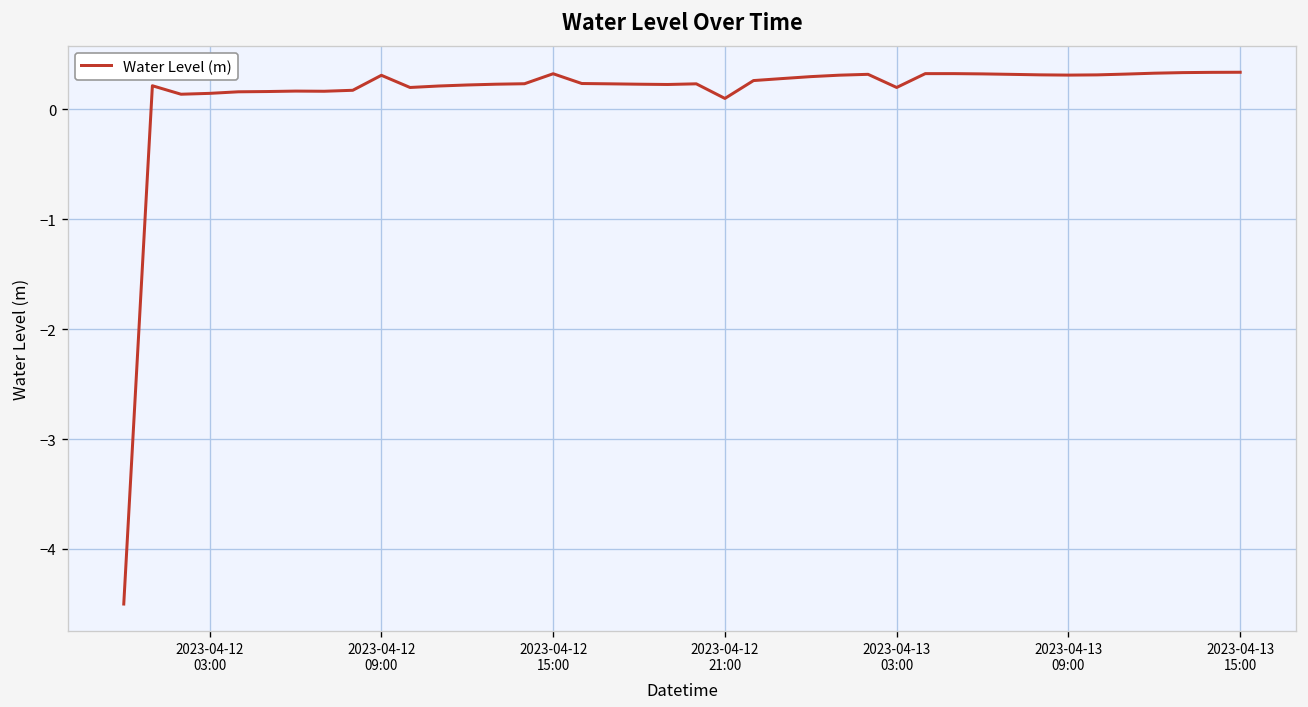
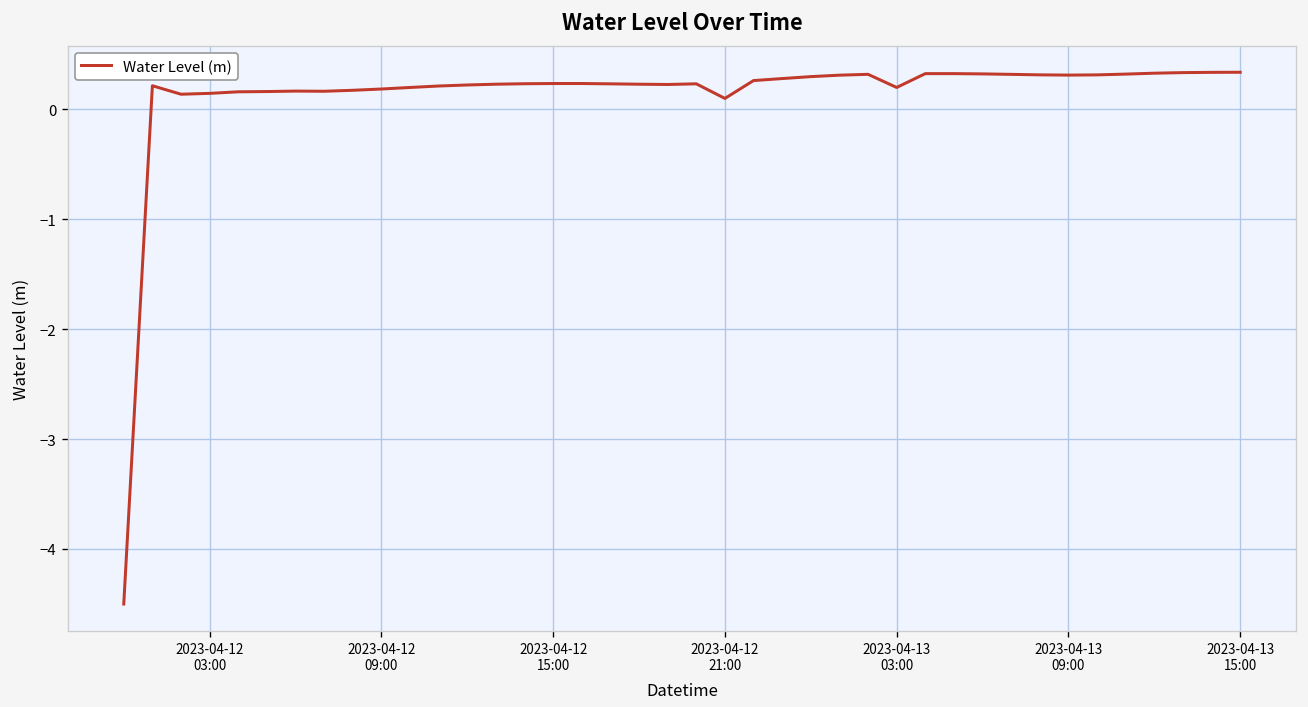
  {
    "2023-04-12 03:00": 0.1,
-   "2023-04-12 09:00": 0.3,
-   "2023-04-12 15:00": 0.3,
+   "2023-04-12 09:00": 0.2,
+   "2023-04-12 15:00": 0.2,
    "2023-04-12 21:00": 0.1,
    "2023-04-13 03:00": 0.2,
    "2023-04-13 09:00": 0.3,
    "2023-04-13 15:00": 0.3
  }
